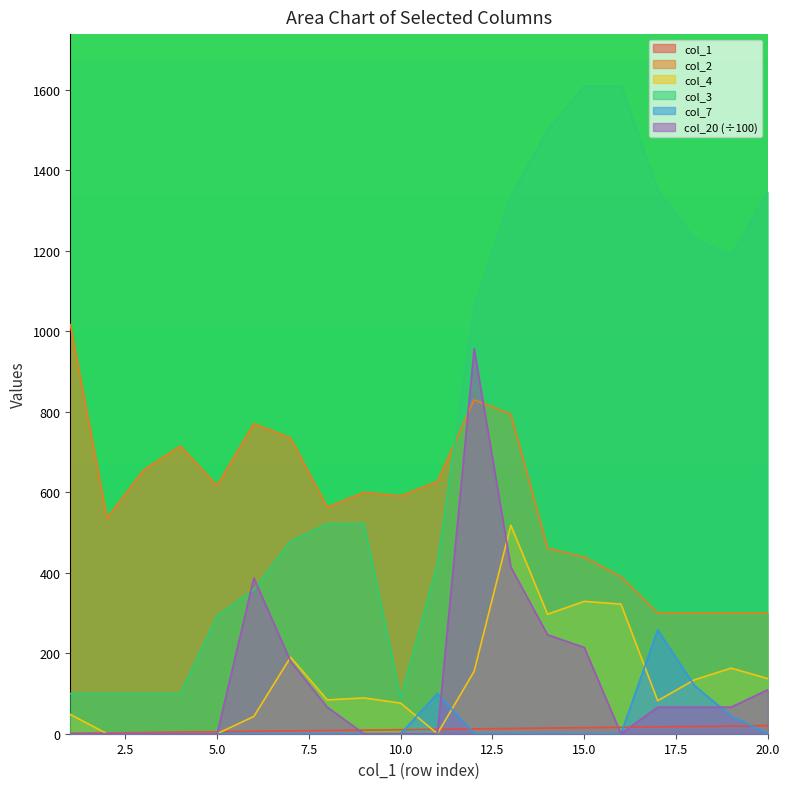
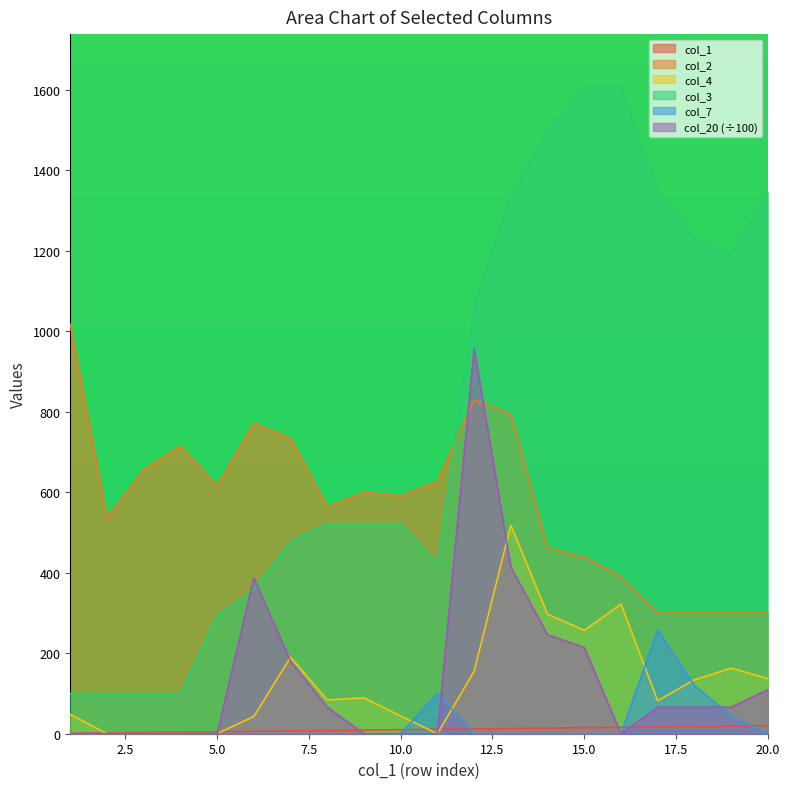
  {
    "col_4": {
-     "10.0": 80,
-     "15.0": 330,
+     "10.0": 40,
+     "15.0": 260,
      "20.0": 140
    },
    "col_3": {
      "5.0": 290,
-     "10.0": 90,
+     "10.0": 520,
      "15.0": 1610,
      "20.0": 1350
    },
    "col_7": {
      "15.0": 0,
      "20.0": 0
    },
    "col_20 (÷100)": {
      "15.0": 210,
      "20.0": 110
    }
  }
